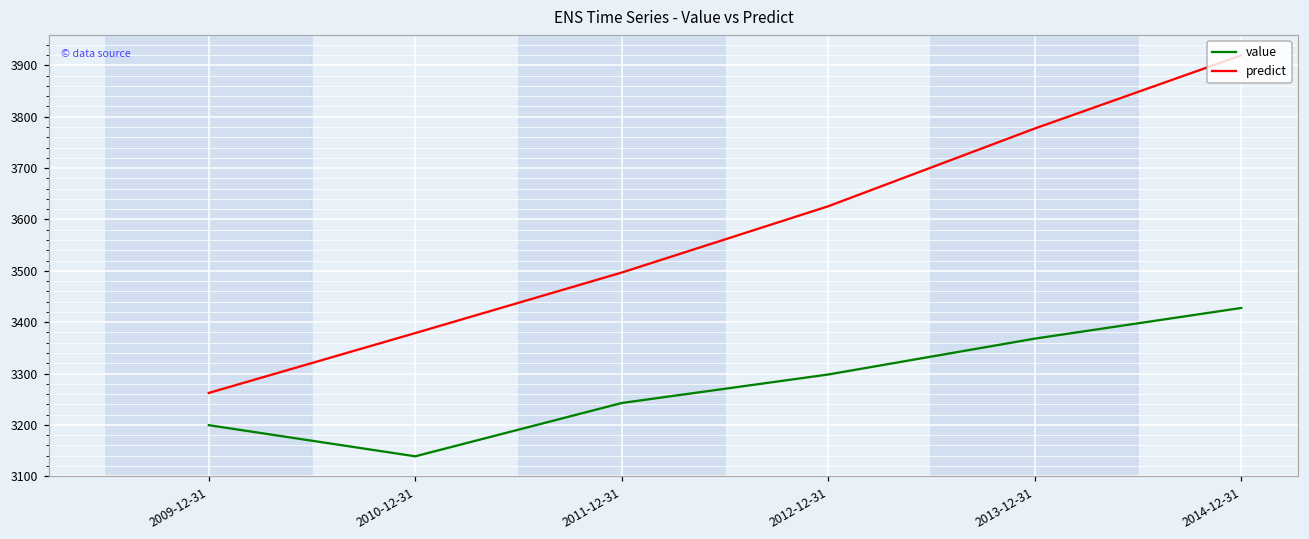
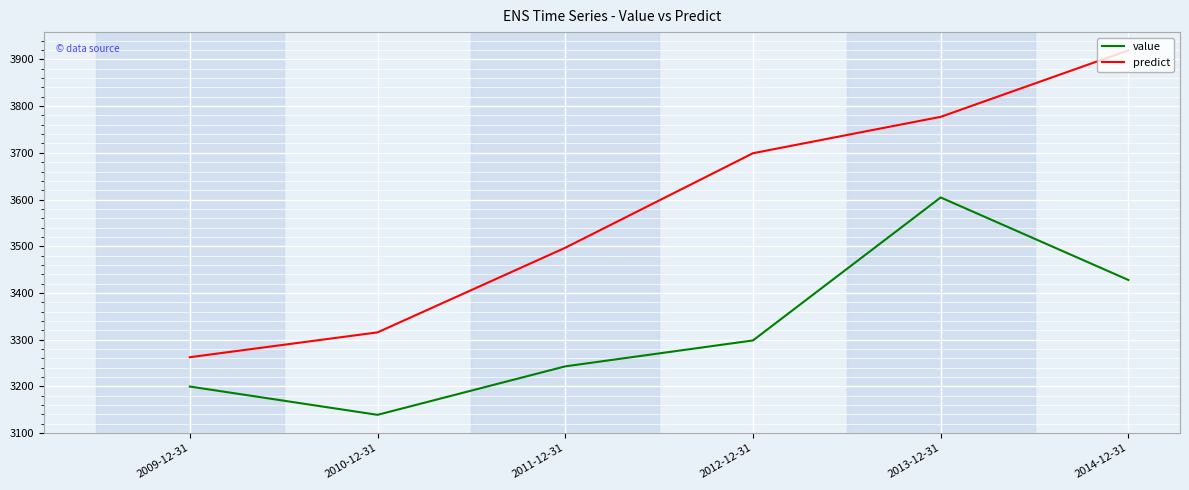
  {
    "value": {
      "2009-12-31": 3200,
      "2010-12-31": 3140,
      "2011-12-31": 3240,
      "2012-12-31": 3300,
-     "2013-12-31": 3370,
+     "2013-12-31": 3600,
      "2014-12-31": 3430
    },
    "predict": {
      "2009-12-31": 3260,
-     "2010-12-31": 3380,
+     "2010-12-31": 3320,
      "2011-12-31": 3500,
-     "2012-12-31": 3630,
+     "2012-12-31": 3700,
      "2013-12-31": 3780
    }
  }
